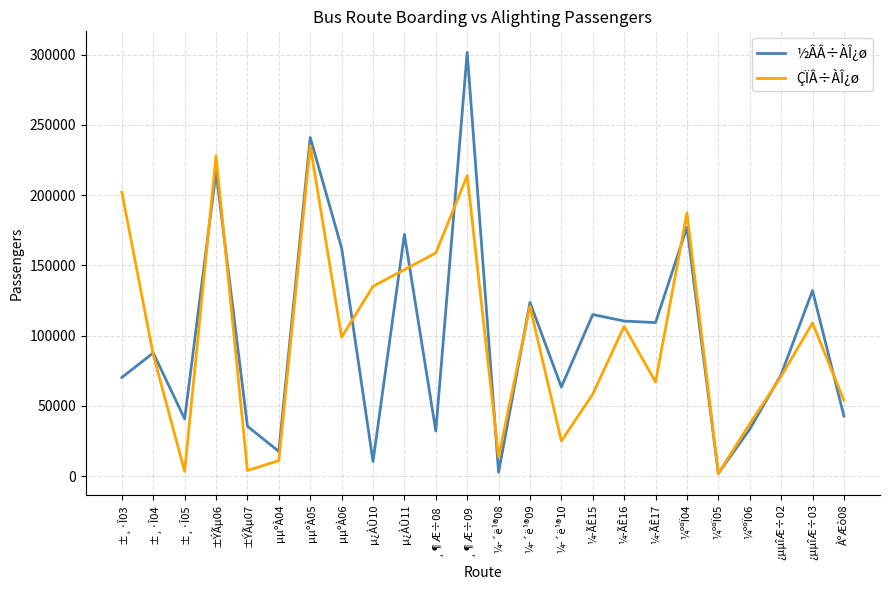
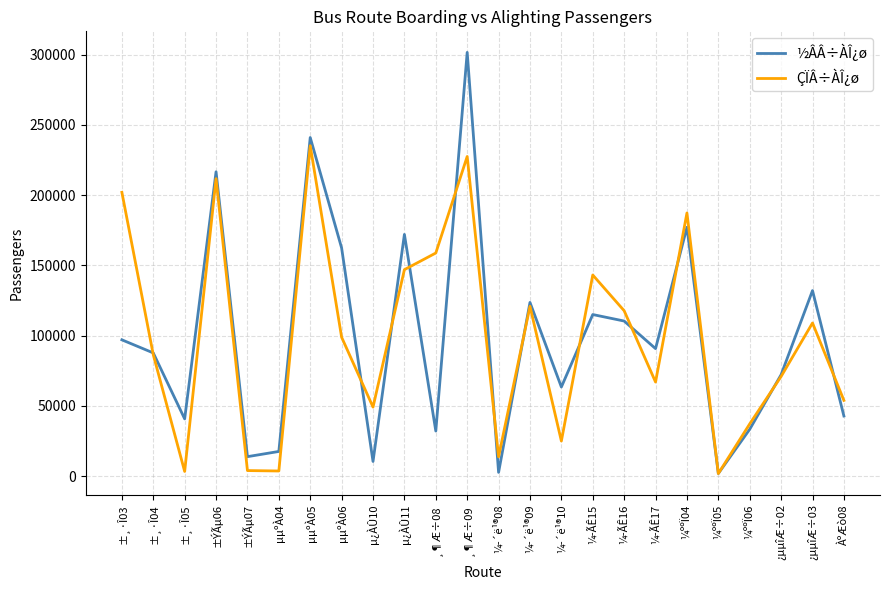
  {
    "½ÂÂ÷ÀÎ¿ø": {
-     "±¸·Î03": 70000,
+     "±¸·Î03": 97000,
      "±¸·Î05": 41000,
      "±ÝÃµ06": 217000,
-     "±ÝÃµ07": 35000,
+     "±ÝÃµ07": 14000,
      "µµºÀ04": 18000,
      "µµºÀ05": 241000,
      "µµºÀ06": 162000,
      "µ¿ÀÛ10": 10000,
      "µ¿ÀÛ11": 172000,
      "¸¶Æ÷08": 32000,
      "¸¶Æ÷09": 302000,
      "¼­´ë¹®08": 3000,
      "¼­´ë¹®09": 124000,
      "¼­´ë¹®10": 63000,
      "¼­ÃÊ15": 115000,
      "¼­ÃÊ16": 110000,
-     "¼­ÃÊ17": 109000,
+     "¼­ÃÊ17": 91000,
      "¼ººÏ04": 177000,
      "¼ººÏ06": 33000,
      "¿µµîÆ÷03": 132000,
      "ÀºÆò08": 43000
    },
    "ÇÏÂ÷ÀÎ¿ø": {
      "±¸·Î03": 202000,
      "±¸·Î05": 3000,
-     "±ÝÃµ06": 228000,
+     "±ÝÃµ06": 212000,
      "±ÝÃµ07": 4000,
-     "µµºÀ04": 11000,
+     "µµºÀ04": 4000,
      "µµºÀ05": 235000,
      "µµºÀ06": 99000,
-     "µ¿ÀÛ10": 135000,
+     "µ¿ÀÛ10": 49000,
      "µ¿ÀÛ11": 147000,
      "¸¶Æ÷08": 159000,
-     "¸¶Æ÷09": 214000,
+     "¸¶Æ÷09": 227000,
      "¼­´ë¹®08": 14000,
      "¼­´ë¹®09": 121000,
      "¼­´ë¹®10": 25000,
-     "¼­ÃÊ15": 58000,
-     "¼­ÃÊ16": 107000,
+     "¼­ÃÊ15": 143000,
+     "¼­ÃÊ16": 118000,
      "¼­ÃÊ17": 67000,
      "¼ººÏ04": 187000,
      "¼ººÏ06": 37000,
      "¿µµîÆ÷03": 109000,
      "ÀºÆò08": 54000
    }
  }
